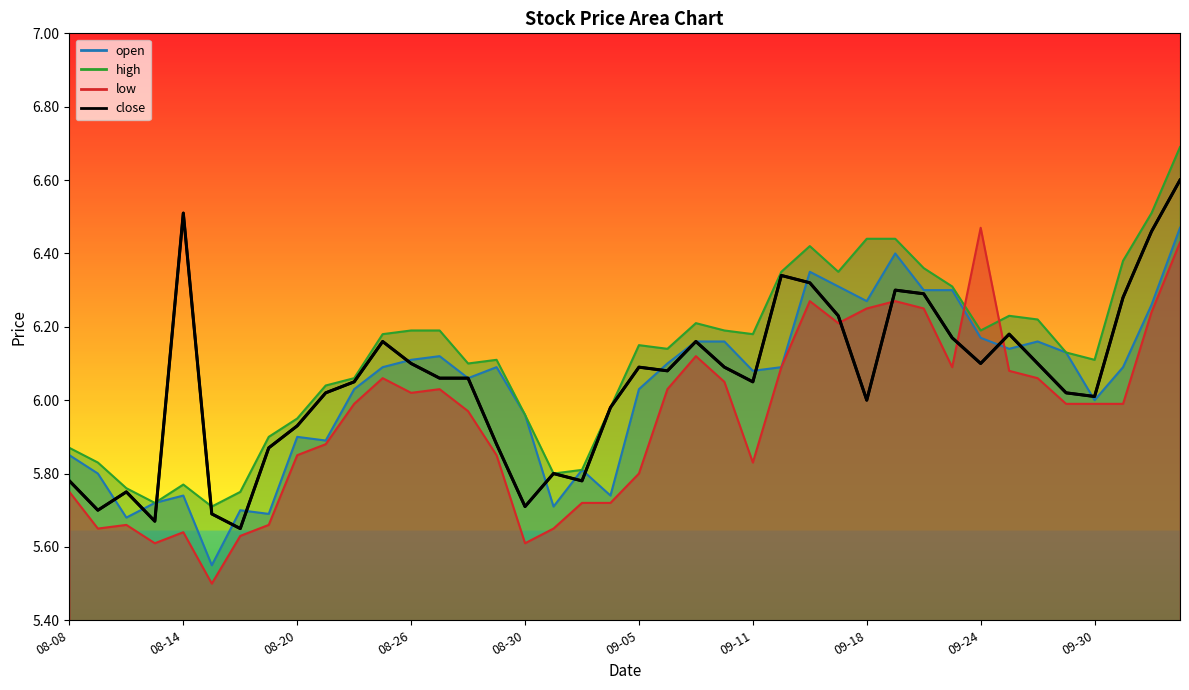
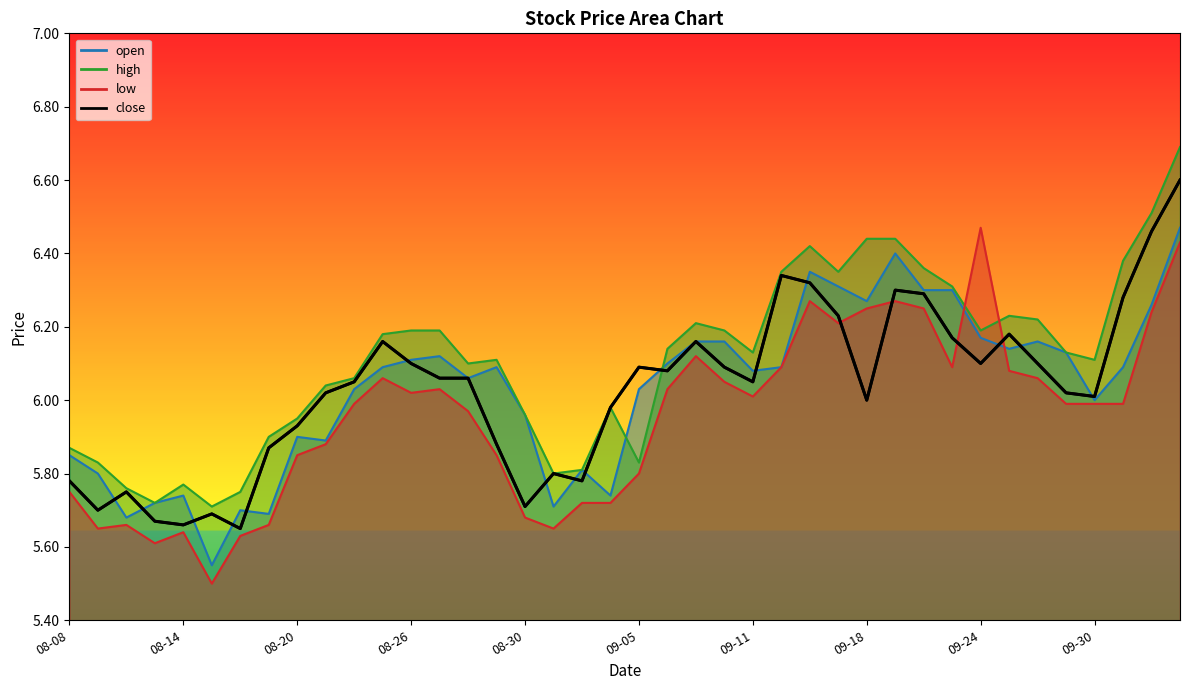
  {
    "open": {
      "08-08": 5.85,
      "08-14": 5.74,
      "08-20": 5.90,
      "08-26": 6.11,
      "09-05": 6.03,
      "09-11": 6.08,
      "09-18": 6.27,
      "09-24": 6.17,
      "09-30": 6.00
    },
    "high": {
      "08-08": 5.87,
      "08-14": 5.77,
      "08-20": 5.95,
      "08-26": 6.19,
-     "09-05": 6.15,
-     "09-11": 6.18,
+     "09-05": 5.83,
+     "09-11": 6.13,
      "09-18": 6.44,
      "09-24": 6.19,
      "09-30": 6.11
    },
    "low": {
      "08-08": 5.75,
      "08-14": 5.64,
      "08-20": 5.85,
      "08-26": 6.02,
-     "08-30": 5.61,
+     "08-30": 5.68,
      "09-05": 5.80,
-     "09-11": 5.83,
+     "09-11": 6.01,
      "09-18": 6.25,
      "09-24": 6.47,
      "09-30": 5.99
    },
    "close": {
      "08-08": 5.78,
-     "08-14": 6.51,
+     "08-14": 5.66,
      "08-20": 5.93,
      "08-26": 6.10,
      "08-30": 5.71,
      "09-05": 6.09,
      "09-11": 6.05,
      "09-18": 6.00,
      "09-24": 6.10,
      "09-30": 6.01
    }
  }
